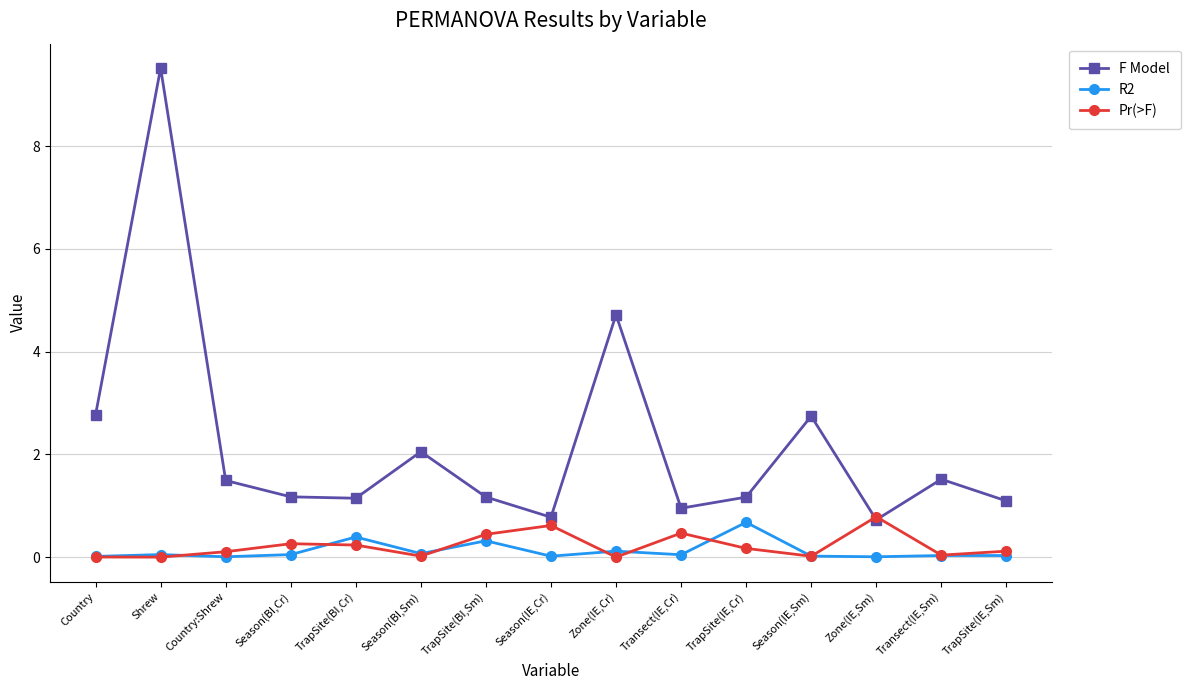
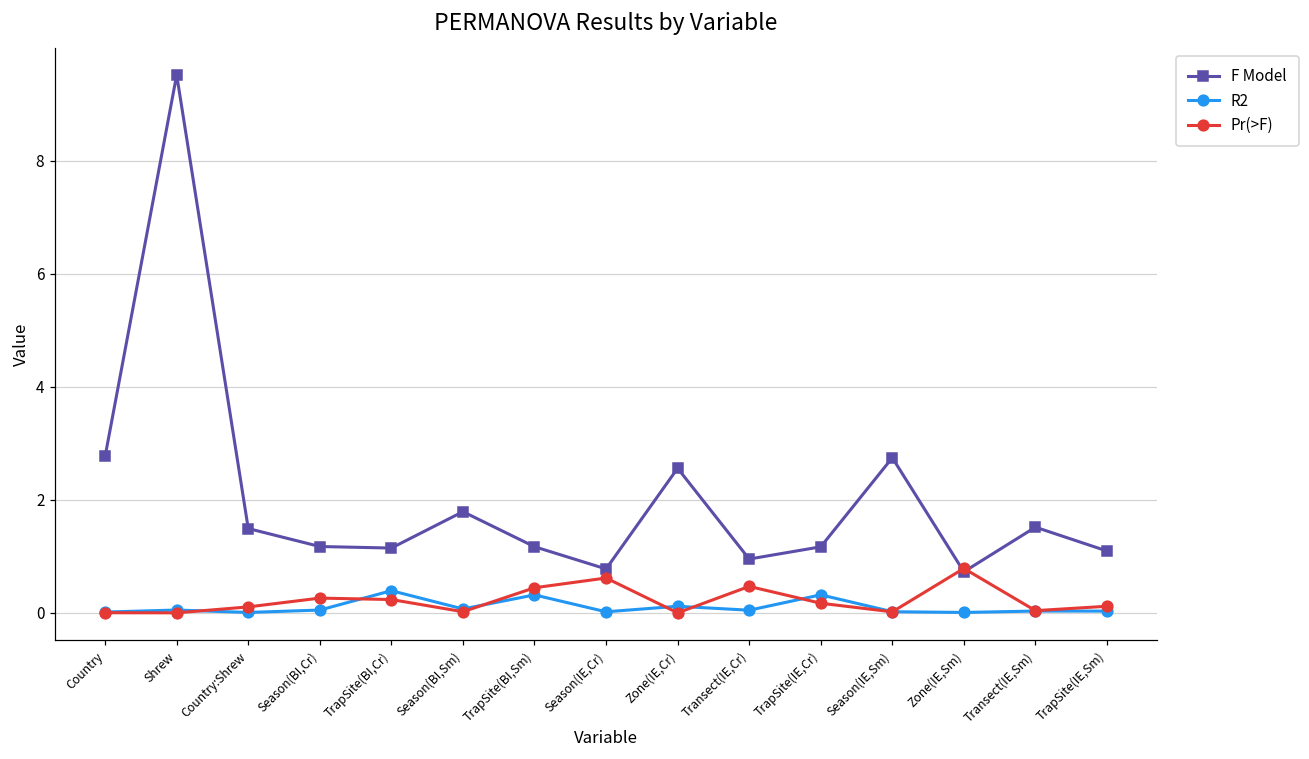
  {
    "F Model": {
      "Country": 2.8,
      "Shrew": 9.5,
      "Country:Shrew": 1.5,
      "Season(BI,Cr)": 1.2,
      "TrapSite(BI,Cr)": 1.1,
-     "Season(BI,Sm)": 2.1,
+     "Season(BI,Sm)": 1.8,
      "TrapSite(BI,Sm)": 1.2,
      "Season(IE,Cr)": 0.8,
-     "Zone(IE,Cr)": 4.7,
+     "Zone(IE,Cr)": 2.6,
      "Transect(IE,Cr)": 1.0,
      "TrapSite(IE,Cr)": 1.2,
      "Season(IE,Sm)": 2.7,
      "Zone(IE,Sm)": 0.7,
      "Transect(IE,Sm)": 1.5,
      "TrapSite(IE,Sm)": 1.1
    },
    "R2": {
      "Country:Shrew": 0.0,
      "Season(BI,Cr)": 0.1,
      "TrapSite(BI,Cr)": 0.4,
      "TrapSite(BI,Sm)": 0.3,
      "Season(IE,Cr)": 0.0,
      "Zone(IE,Cr)": 0.1,
      "Transect(IE,Cr)": 0.0,
-     "TrapSite(IE,Cr)": 0.7,
+     "TrapSite(IE,Cr)": 0.3,
      "Zone(IE,Sm)": 0.0,
      "TrapSite(IE,Sm)": 0.0
    },
    "Pr(>F)": {
      "Country:Shrew": 0.1,
      "Season(BI,Cr)": 0.3,
      "TrapSite(BI,Cr)": 0.2,
      "TrapSite(BI,Sm)": 0.4,
      "Season(IE,Cr)": 0.6,
      "Zone(IE,Cr)": 0.0,
      "Transect(IE,Cr)": 0.5,
      "TrapSite(IE,Cr)": 0.2,
      "Zone(IE,Sm)": 0.8,
      "TrapSite(IE,Sm)": 0.1
    }
  }
